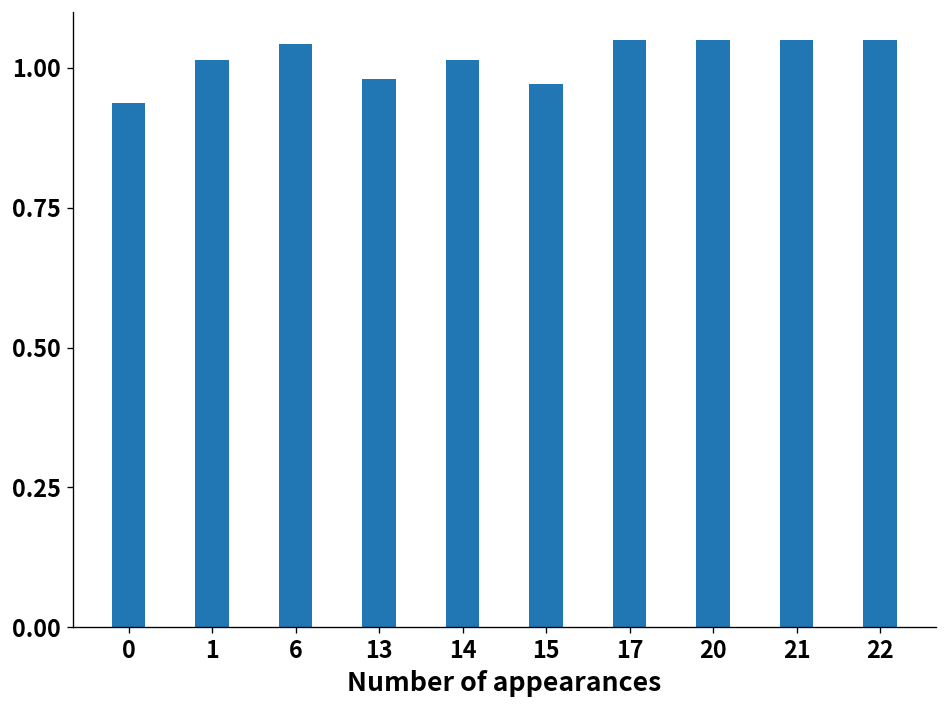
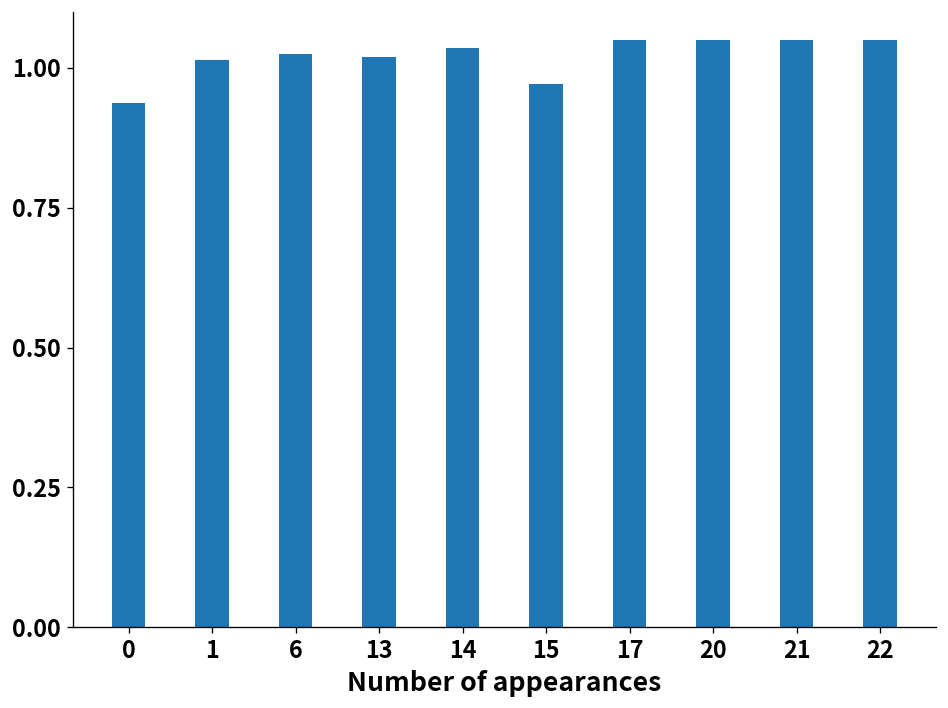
  {
    "0": 0.94,
    "1": 1.01,
-   "6": 1.04,
-   "13": 0.98,
-   "14": 1.01,
+   "6": 1.03,
+   "13": 1.02,
+   "14": 1.04,
    "15": 0.97,
    "17": 1.05,
    "20": 1.05,
    "21": 1.05,
    "22": 1.05
  }
